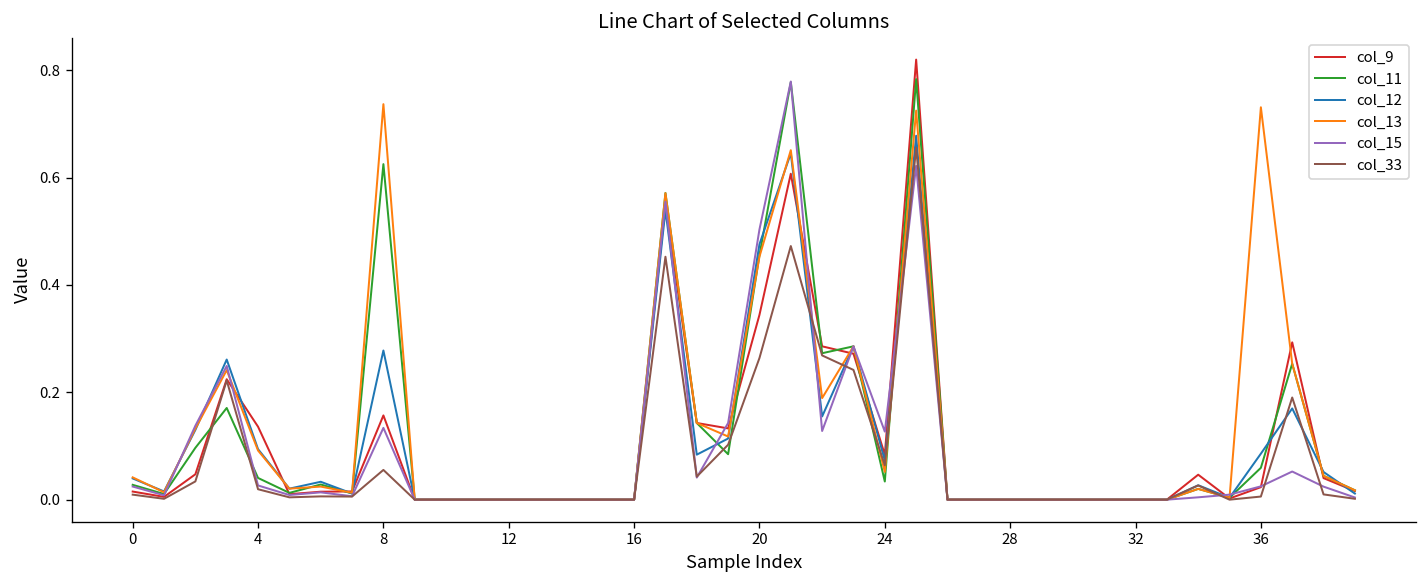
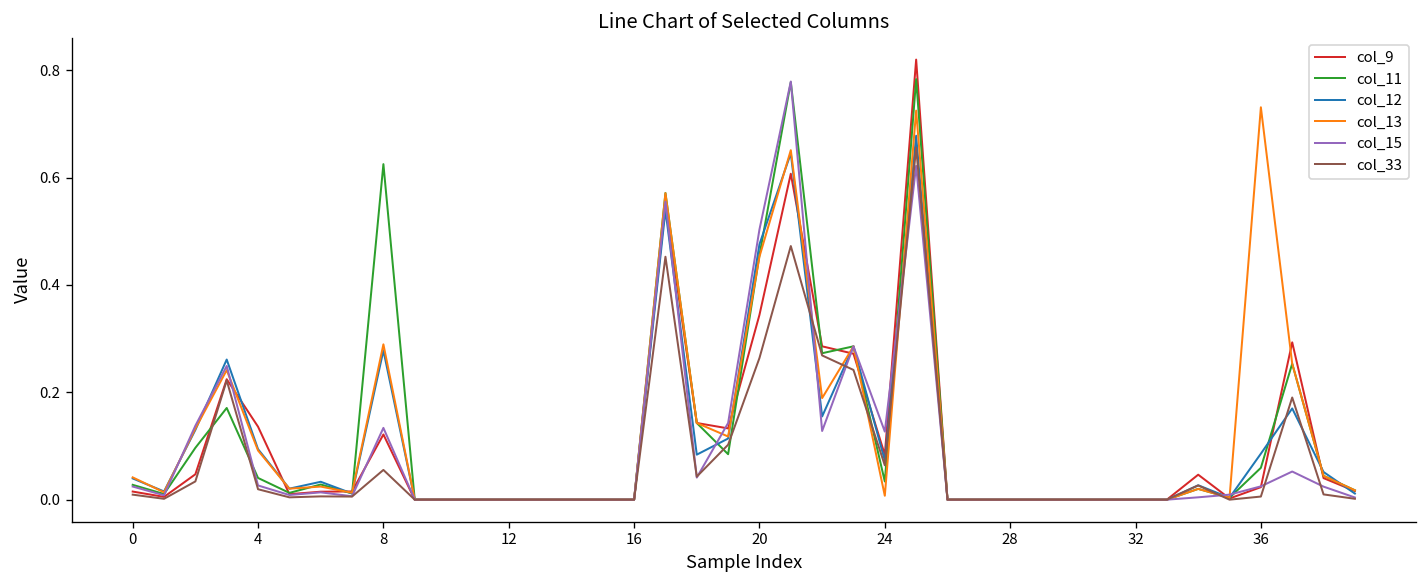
  {
    "col_9": {
      "0": 0.02,
      "4": 0.14,
-     "8": 0.16,
+     "8": 0.12,
      "20": 0.34,
      "24": 0.08
    },
    "col_11": {
      "4": 0.04,
      "8": 0.63,
      "24": 0.03,
      "36": 0.06
    },
    "col_12": {
      "8": 0.28,
      "20": 0.48,
      "24": 0.07,
      "36": 0.09
    },
    "col_13": {
-     "8": 0.74,
-     "24": 0.05,
+     "8": 0.29,
+     "24": 0.01,
      "36": 0.73
    },
    "col_15": {
      "4": 0.03,
      "8": 0.13,
      "20": 0.50,
      "24": 0.13
    },
    "col_33": {
      "0": 0.01,
      "4": 0.02,
      "8": 0.06,
      "20": 0.26,
      "24": 0.06,
      "36": 0.01
    }
  }
